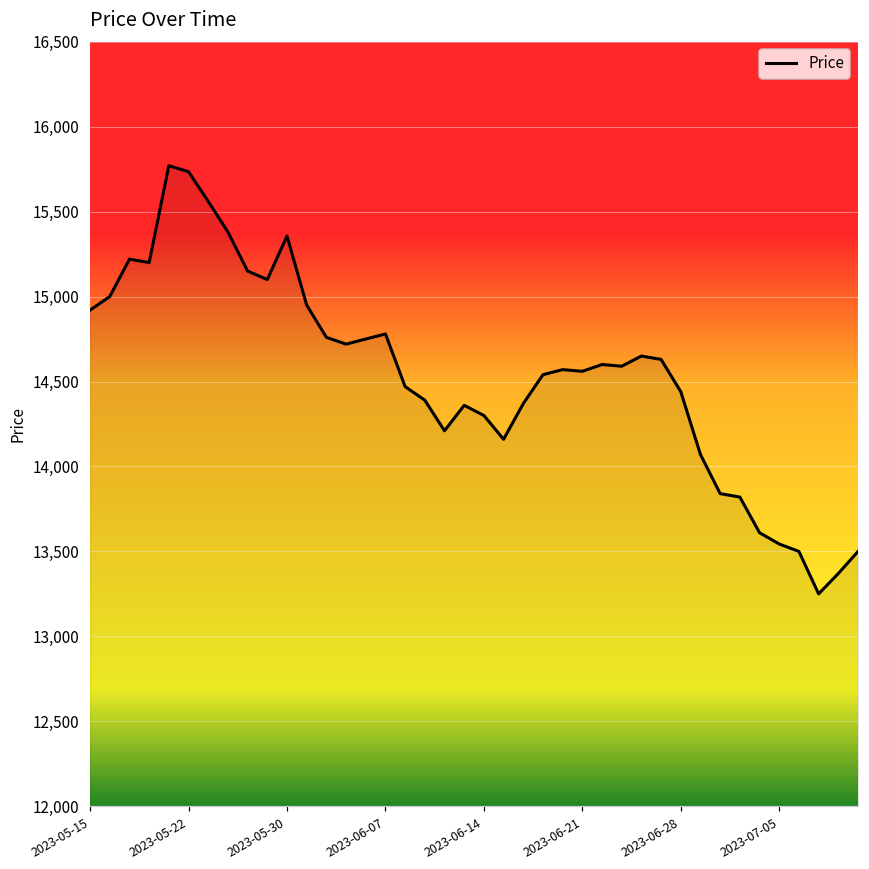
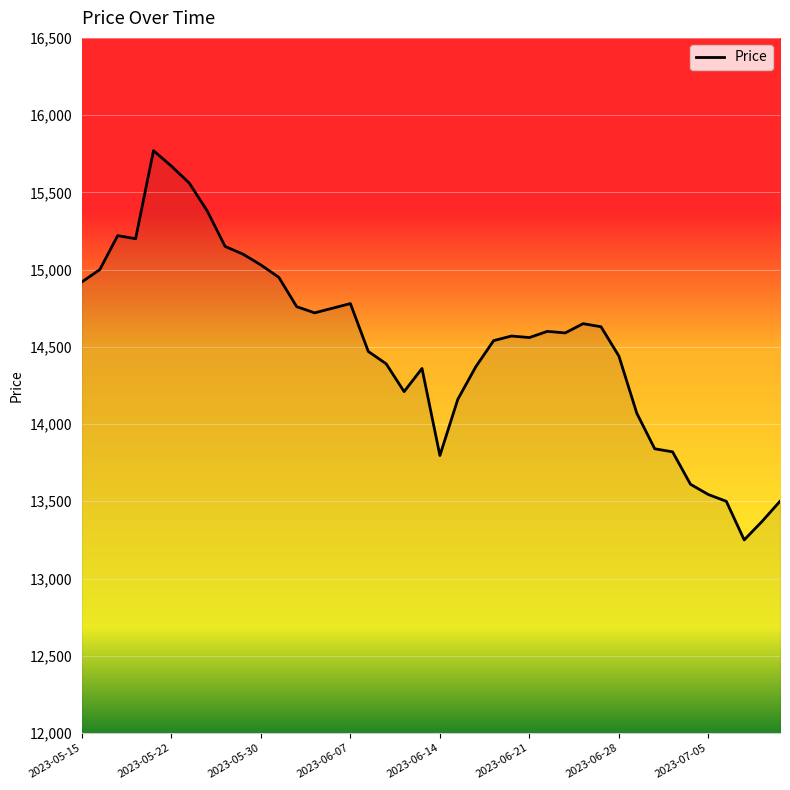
  {
    "2023-05-15": "14,920",
-   "2023-05-22": "15,730",
-   "2023-05-30": "15,360",
+   "2023-05-22": "15,670",
+   "2023-05-30": "15,030",
    "2023-06-07": "14,780",
-   "2023-06-14": "14,300",
+   "2023-06-14": "13,800",
    "2023-06-21": "14,560",
    "2023-06-28": "14,440",
    "2023-07-05": "13,540"
  }
